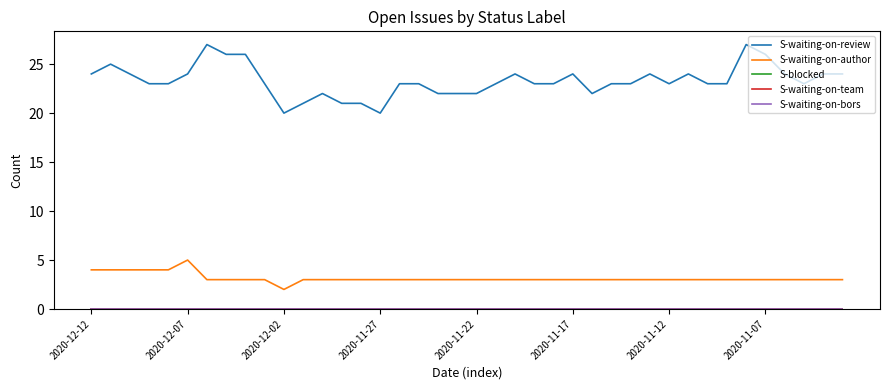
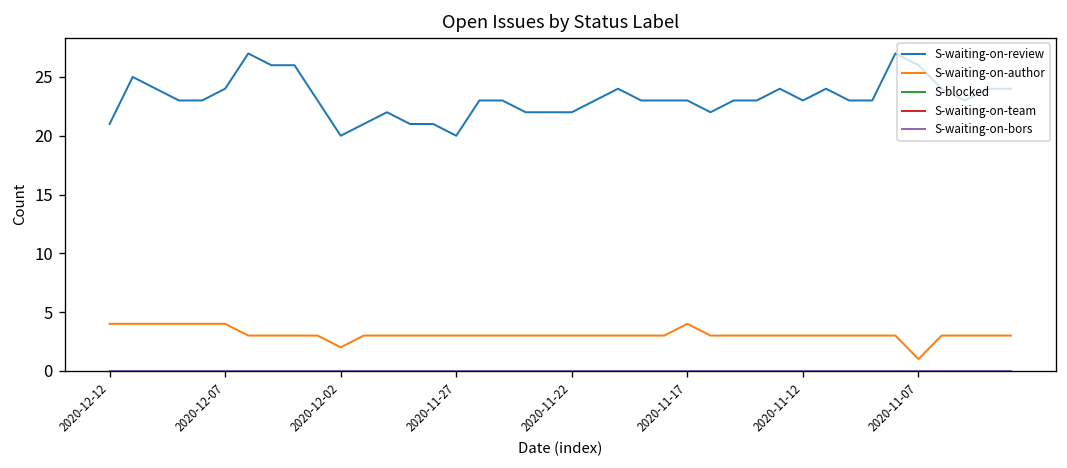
  {
    "S-waiting-on-review": {
-     "2020-12-12": 24,
+     "2020-12-12": 21,
      "2020-12-07": 24,
      "2020-12-02": 20,
      "2020-11-27": 20,
      "2020-11-22": 22,
-     "2020-11-17": 24,
+     "2020-11-17": 23,
      "2020-11-12": 23
    },
    "S-waiting-on-author": {
      "2020-12-12": 4,
-     "2020-12-07": 5,
+     "2020-12-07": 4,
      "2020-12-02": 2,
      "2020-11-27": 3,
      "2020-11-22": 3,
-     "2020-11-17": 3,
+     "2020-11-17": 4,
      "2020-11-12": 3,
-     "2020-11-07": 3
+     "2020-11-07": 1
    },
    "S-waiting-on-bors": {
      "2020-12-12": 0,
      "2020-12-07": 0,
      "2020-12-02": 0,
      "2020-11-27": 0,
      "2020-11-22": 0,
      "2020-11-17": 0,
      "2020-11-12": 0,
      "2020-11-07": 0
    }
  }
